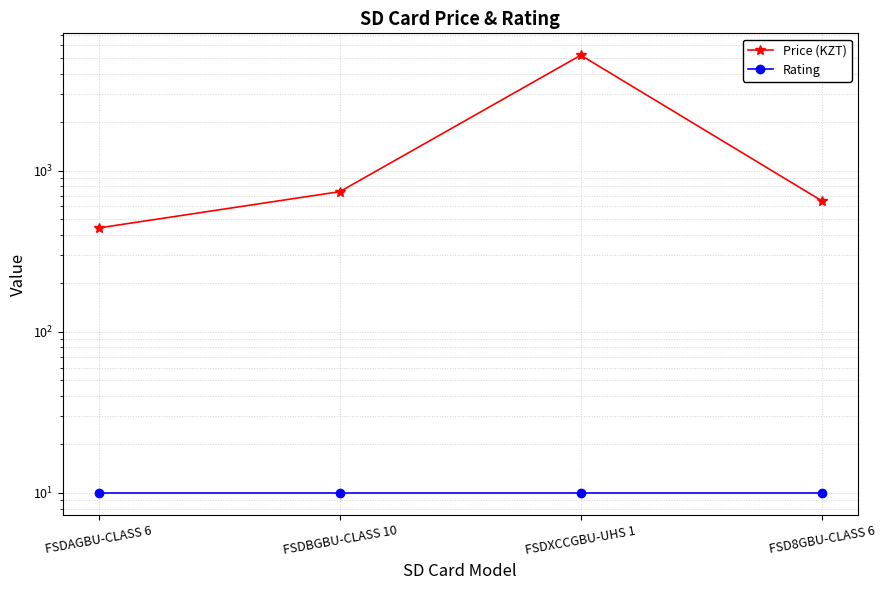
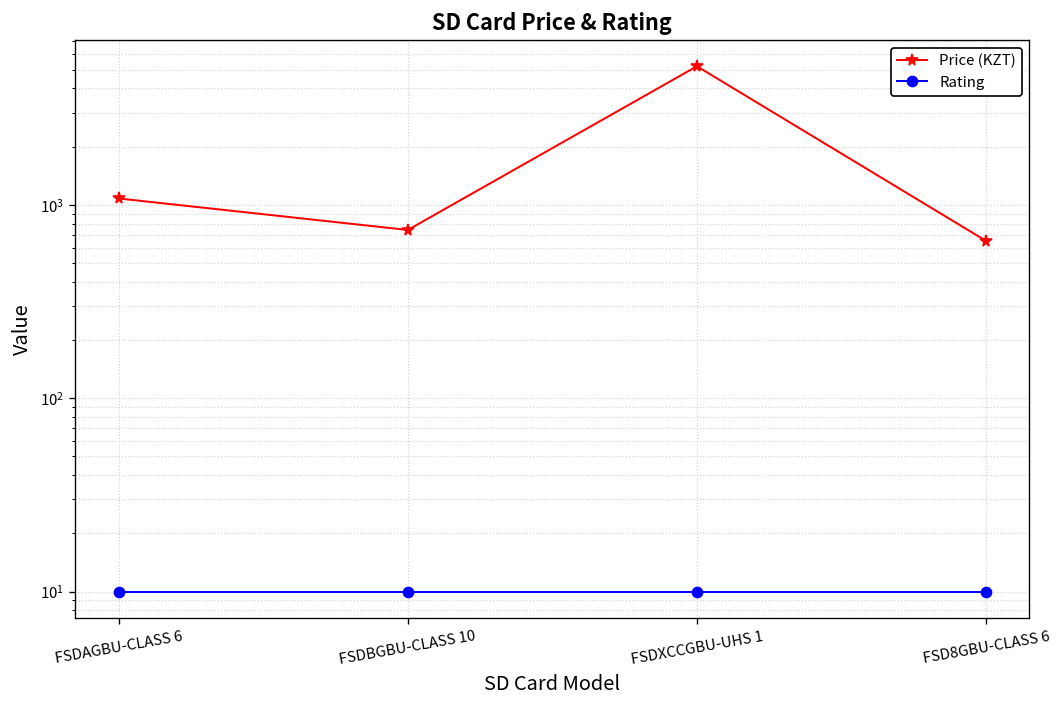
  {
    "Price (KZT)": {
-     "FSDAGBU-CLASS 6": 440,
+     "FSDAGBU-CLASS 6": 1100,
      "FSDBGBU-CLASS 10": 700,
      "FSDXCCGBU-UHS 1": 5200,
      "FSD8GBU-CLASS 6": 650
    },
    "Rating": {
      "FSDAGBU-CLASS 6": 10,
      "FSDBGBU-CLASS 10": 10,
      "FSDXCCGBU-UHS 1": 10,
      "FSD8GBU-CLASS 6": 10
    }
  }
